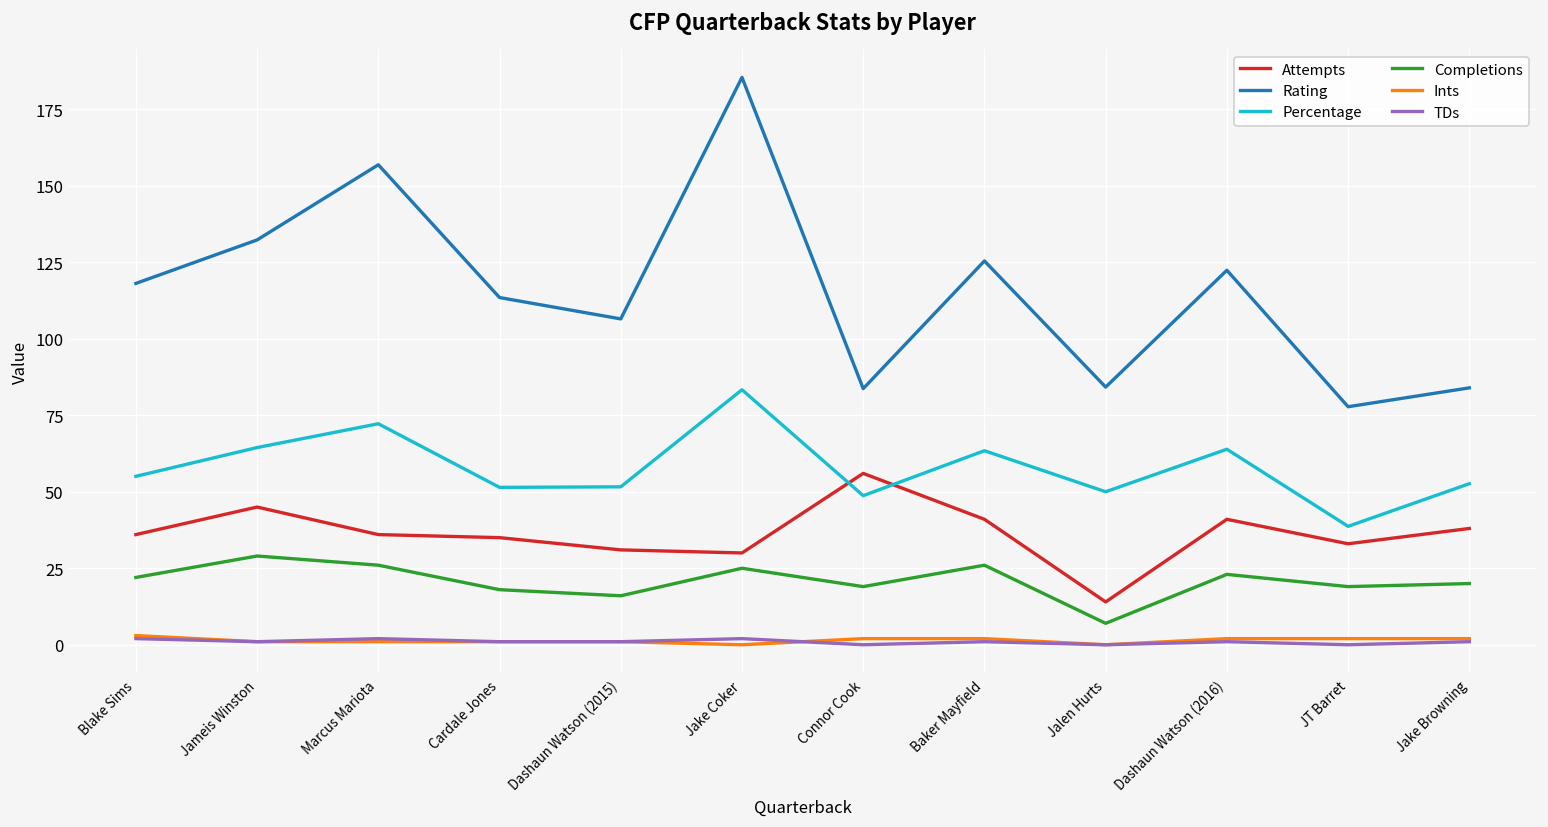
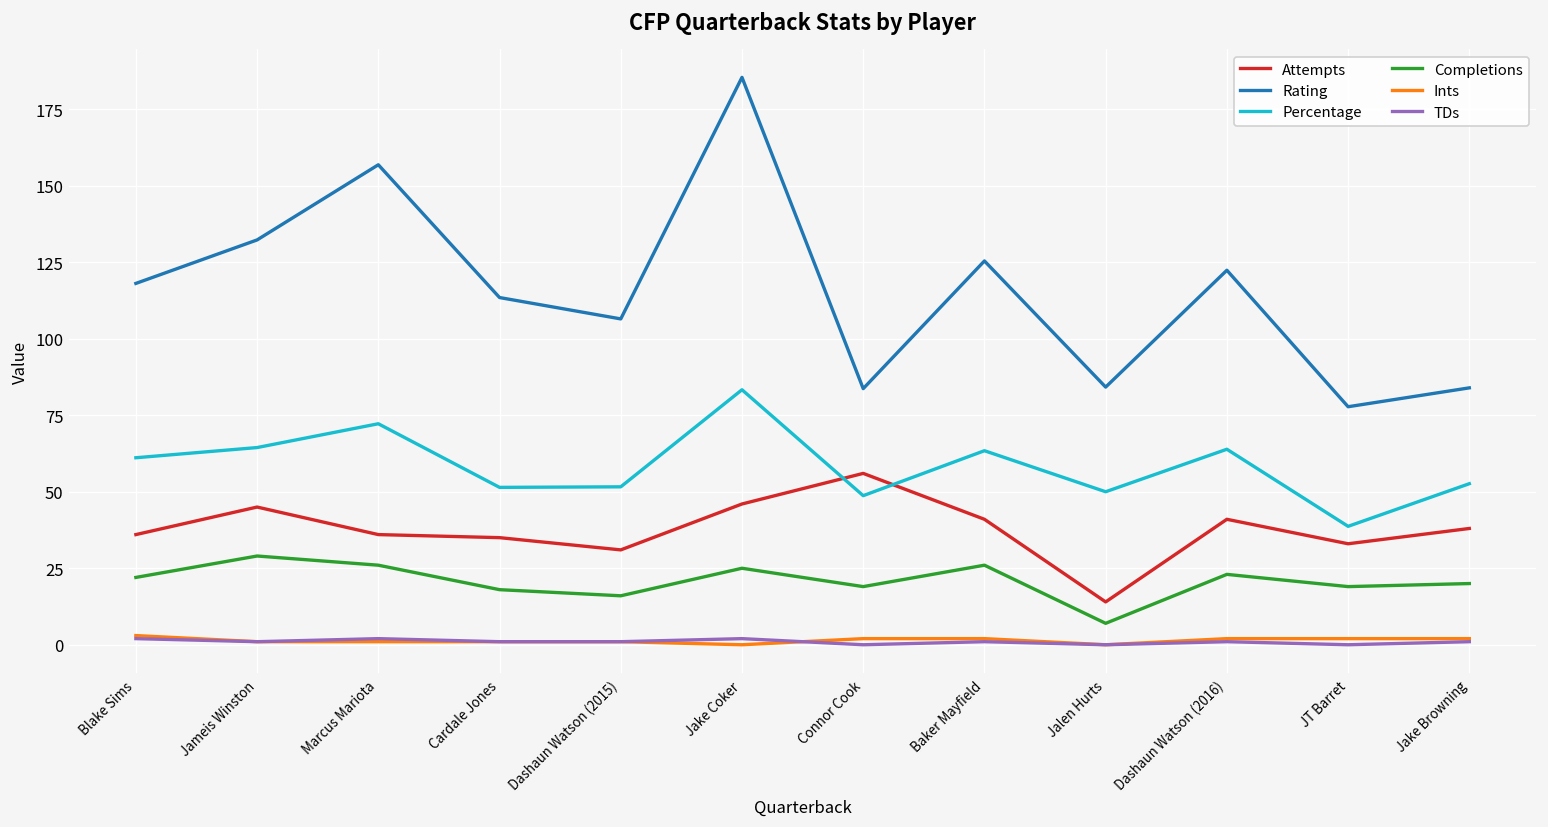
  {
    "Attempts": {
      "Blake Sims": 36,
      "Jameis Winston": 45,
      "Marcus Mariota": 36,
      "Cardale Jones": 35,
      "Dashaun Watson (2015)": 31,
-     "Jake Coker": 30,
+     "Jake Coker": 46,
      "Connor Cook": 56,
      "Baker Mayfield": 41,
      "Jalen Hurts": 14,
      "Dashaun Watson (2016)": 41,
      "JT Barret": 33,
      "Jake Browning": 38
    },
    "Rating": {
      "Blake Sims": 118,
      "Jameis Winston": 132,
      "Marcus Mariota": 157,
      "Cardale Jones": 113,
      "Dashaun Watson (2015)": 106,
      "Jake Coker": 185,
      "Connor Cook": 84,
      "Baker Mayfield": 125,
      "Jalen Hurts": 84,
      "Dashaun Watson (2016)": 122,
      "JT Barret": 78,
      "Jake Browning": 84
    },
    "Percentage": {
-     "Blake Sims": 55,
+     "Blake Sims": 61,
      "Jameis Winston": 64,
      "Marcus Mariota": 72,
      "Cardale Jones": 51,
      "Dashaun Watson (2015)": 52,
      "Jake Coker": 83,
      "Connor Cook": 49,
      "Baker Mayfield": 63,
      "Jalen Hurts": 50,
      "Dashaun Watson (2016)": 64,
      "JT Barret": 39,
      "Jake Browning": 53
    },
    "Completions": {
      "Blake Sims": 22,
      "Jameis Winston": 29,
      "Marcus Mariota": 26,
      "Cardale Jones": 18,
      "Dashaun Watson (2015)": 16,
      "Jake Coker": 25,
      "Connor Cook": 19,
      "Baker Mayfield": 26,
      "Jalen Hurts": 7,
      "Dashaun Watson (2016)": 23,
      "JT Barret": 19,
      "Jake Browning": 20
    },
    "Ints": {
      "Marcus Mariota": 1,
      "Jake Coker": 0,
      "Connor Cook": 2,
      "Baker Mayfield": 2,
      "Dashaun Watson (2016)": 2,
      "JT Barret": 2,
      "Jake Browning": 2
    },
    "TDs": {
      "Marcus Mariota": 2,
      "Jake Coker": 2,
      "Connor Cook": 0,
      "Baker Mayfield": 1,
      "Dashaun Watson (2016)": 1,
      "JT Barret": 0,
      "Jake Browning": 1
    }
  }
